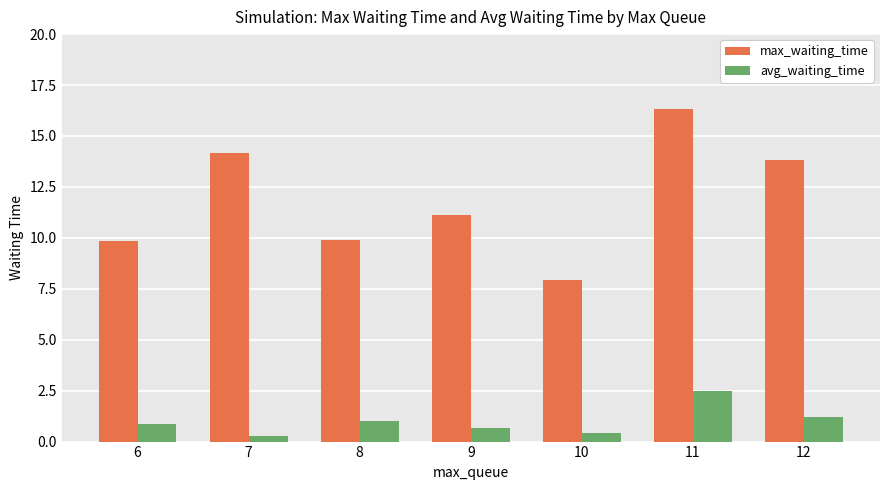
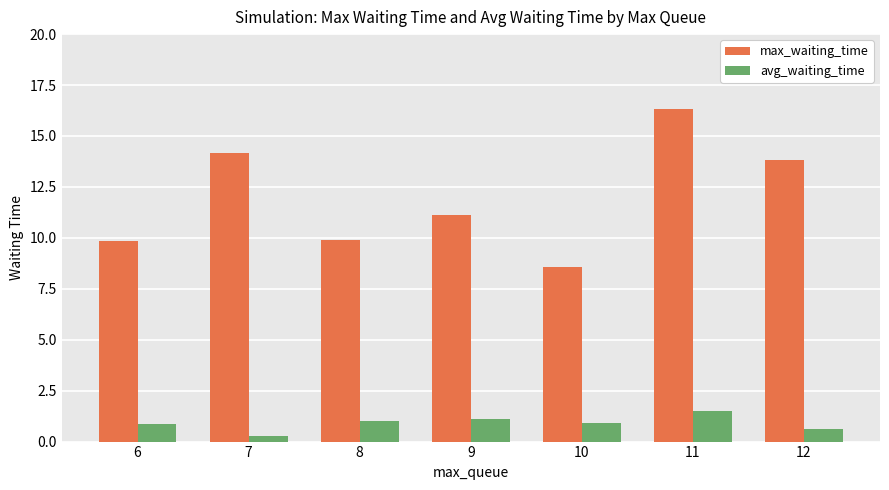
  {
    "max_waiting_time": {
      "6": 9.9,
      "7": 14.2,
      "8": 9.9,
      "9": 11.1,
-     "10": 7.9,
+     "10": 8.6,
      "11": 16.3,
      "12": 13.8
    },
    "avg_waiting_time": {
      "6": 0.9,
      "7": 0.3,
      "8": 1.0,
-     "9": 0.7,
-     "10": 0.4,
-     "11": 2.5,
-     "12": 1.2
+     "9": 1.1,
+     "10": 0.9,
+     "11": 1.5,
+     "12": 0.6
    }
  }
